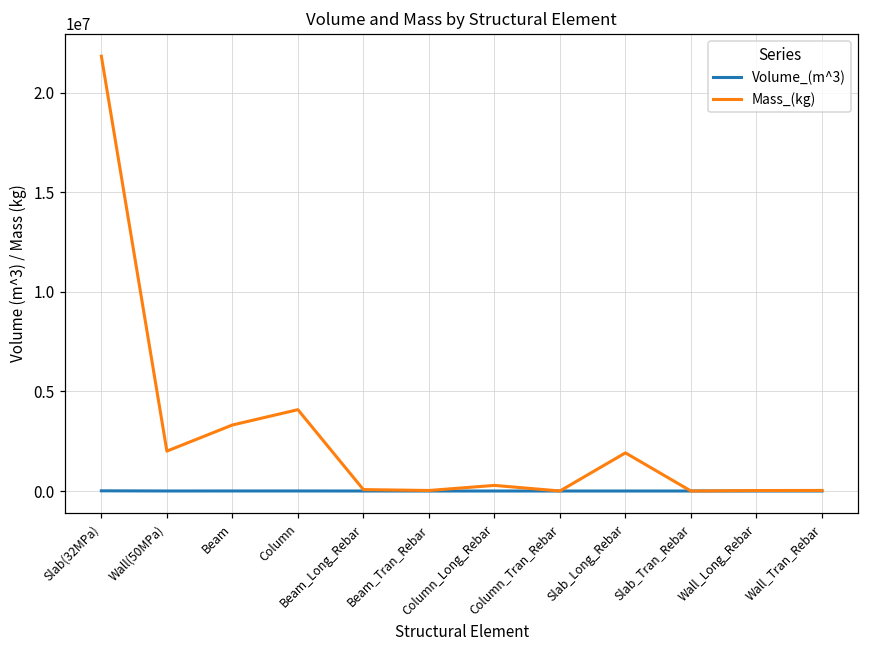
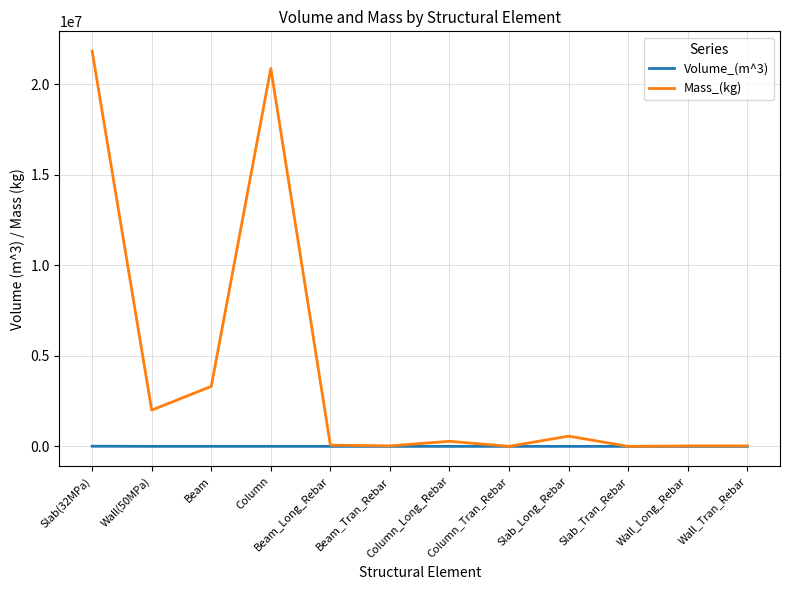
  {
    "Volume_(m^3)": {
      "Slab(32MPa)": 0,
      "Wall(50MPa)": 0,
      "Beam": 0,
      "Column": 0,
      "Column_Long_Rebar": 0,
      "Slab_Long_Rebar": 0
    },
    "Mass_(kg)": {
      "Slab(32MPa)": 21800000,
      "Wall(50MPa)": 2000000,
      "Beam": 3300000,
-     "Column": 4100000,
+     "Column": 20900000,
      "Column_Long_Rebar": 300000,
-     "Slab_Long_Rebar": 1900000
+     "Slab_Long_Rebar": 600000
    }
  }
